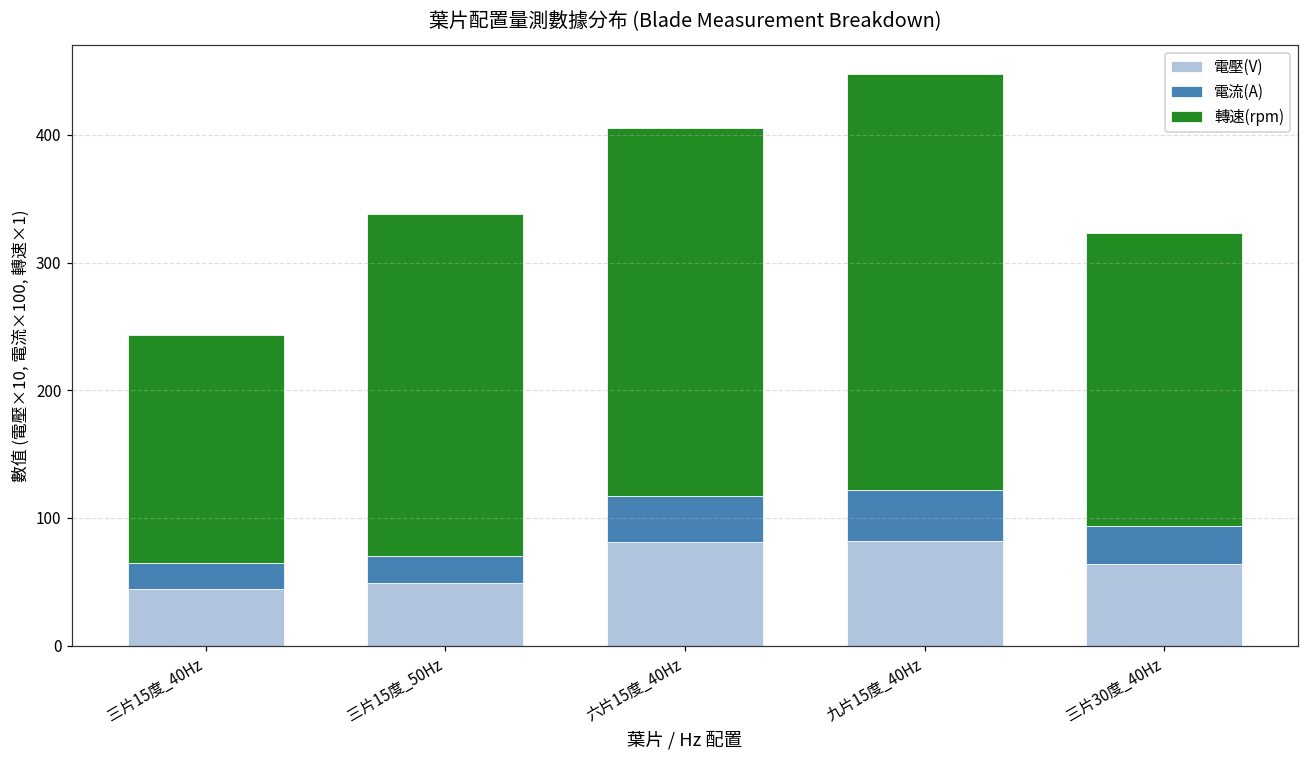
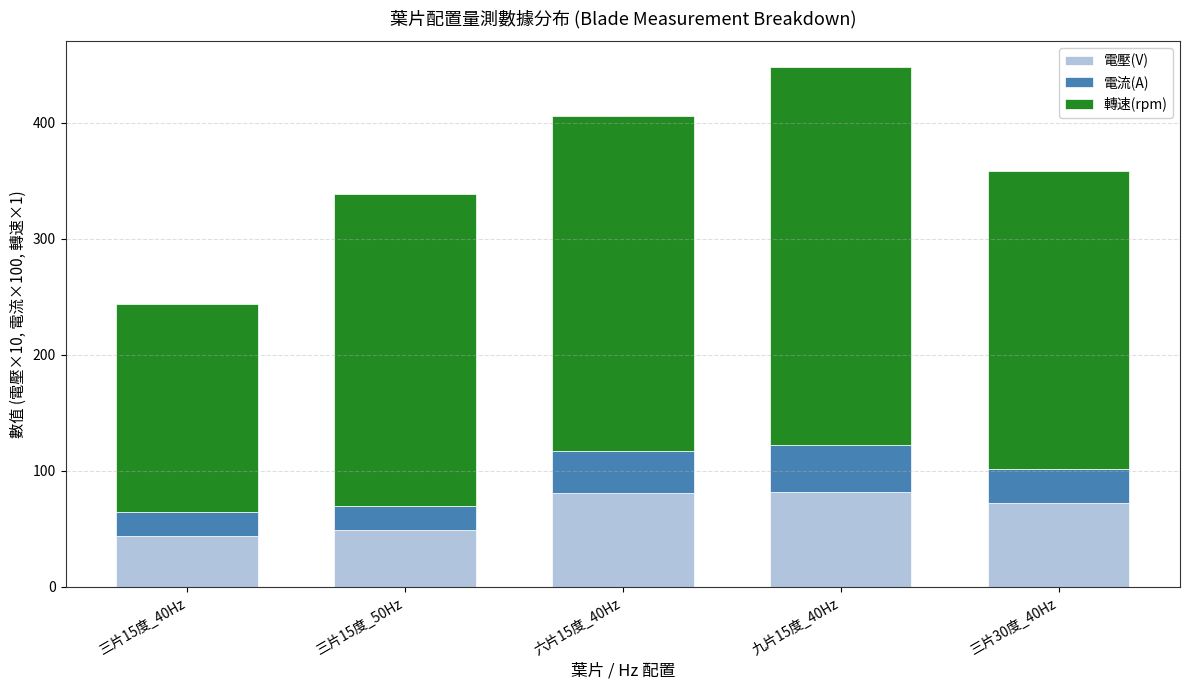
  {
    "電壓(V)": {
      "三片15度_40Hz": 44,
      "三片15度_50Hz": 49,
      "六片15度_40Hz": 81,
      "九片15度_40Hz": 82,
-     "三片30度_40Hz": 64
+     "三片30度_40Hz": 72
    },
    "電流(A)": {
      "三片15度_40Hz": 21,
      "三片15度_50Hz": 21,
      "六片15度_40Hz": 36,
      "九片15度_40Hz": 40,
      "三片30度_40Hz": 30
    },
    "轉速(rpm)": {
      "三片15度_40Hz": 179,
      "三片15度_50Hz": 268,
      "六片15度_40Hz": 289,
      "九片15度_40Hz": 326,
-     "三片30度_40Hz": 230
+     "三片30度_40Hz": 256
    }
  }
